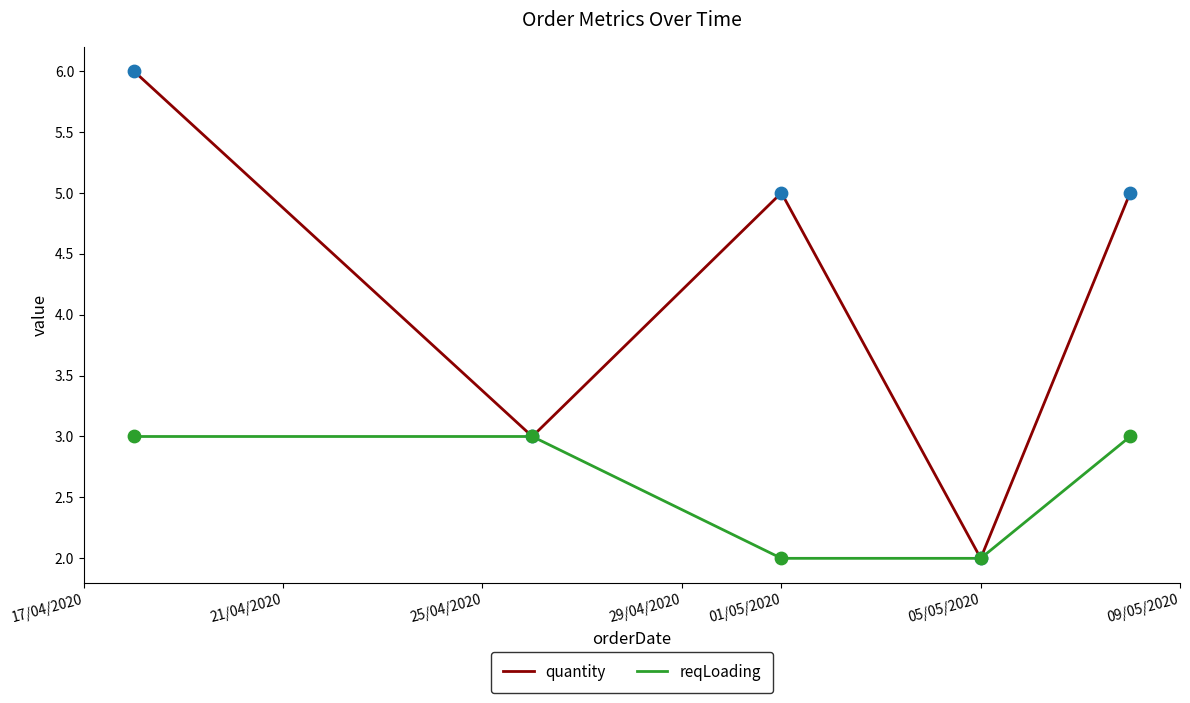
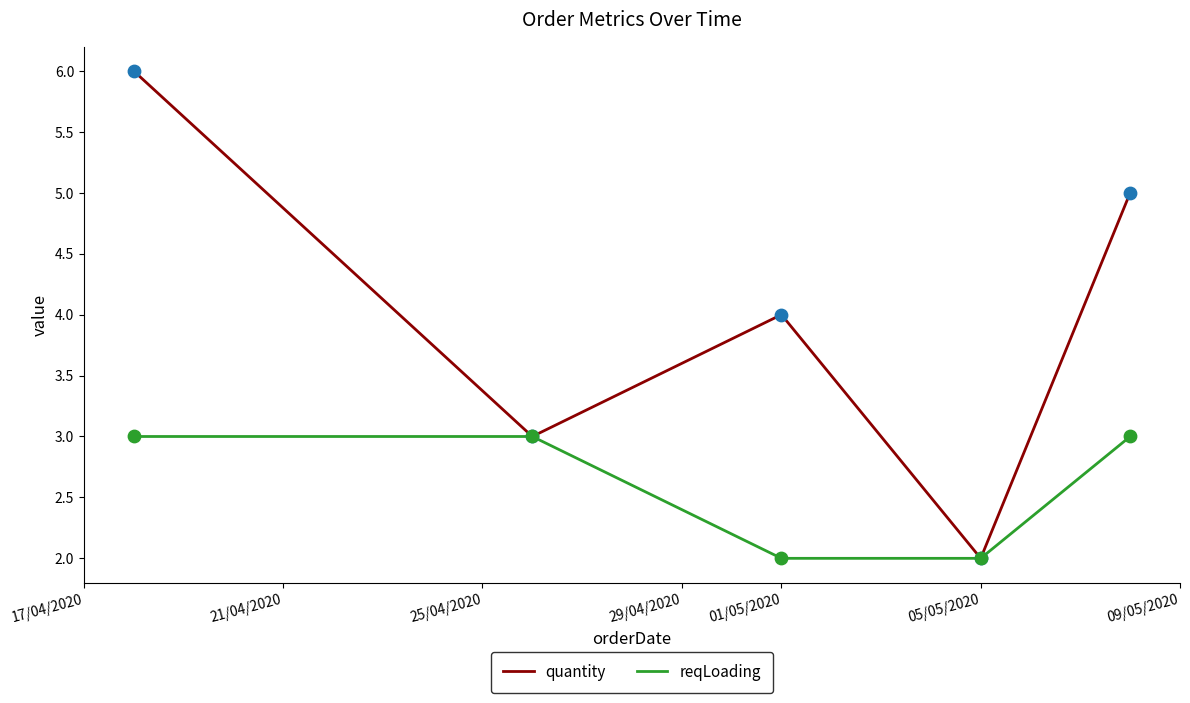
  {
    "quantity": {
-     "01/05/2020": 5
+     "01/05/2020": 4
    },
    "reqLoading": {
      "01/05/2020": 2
    }
  }
